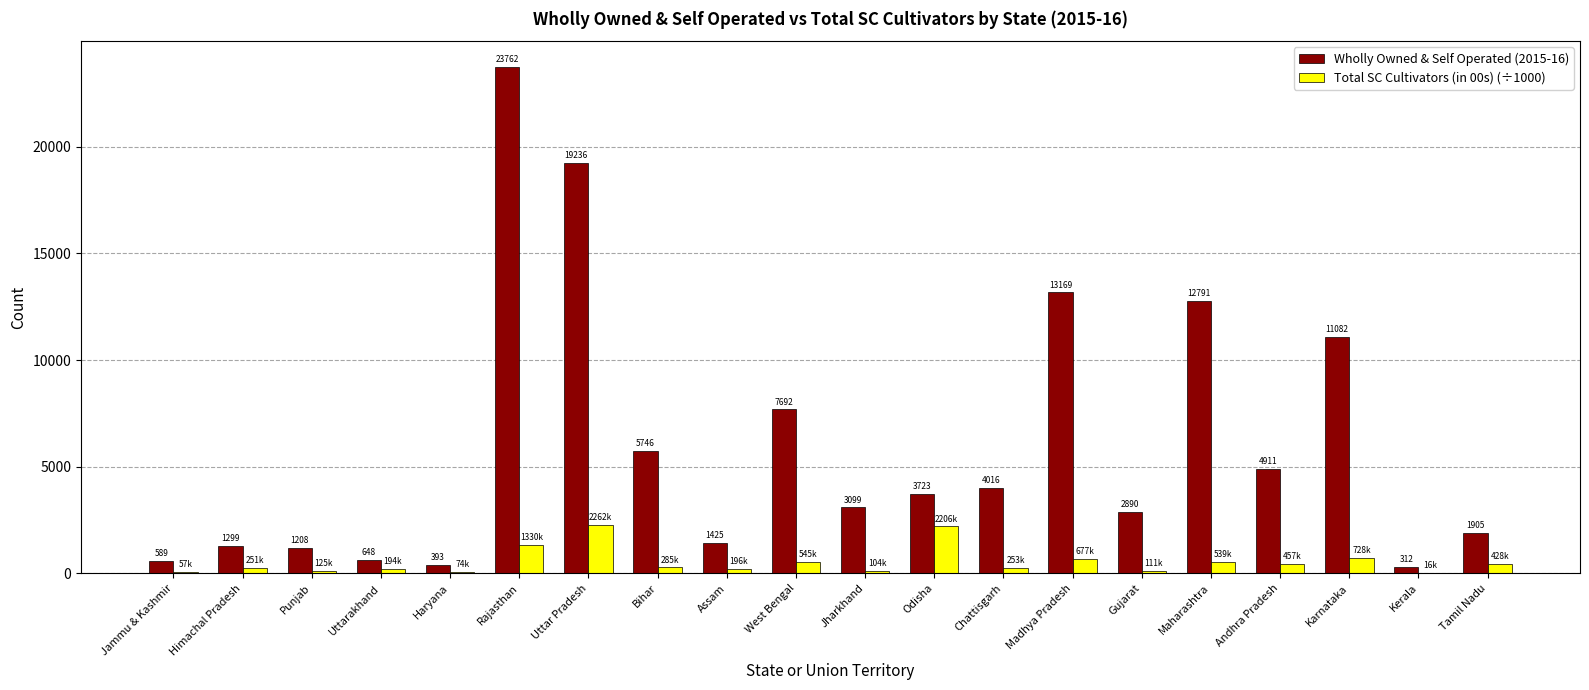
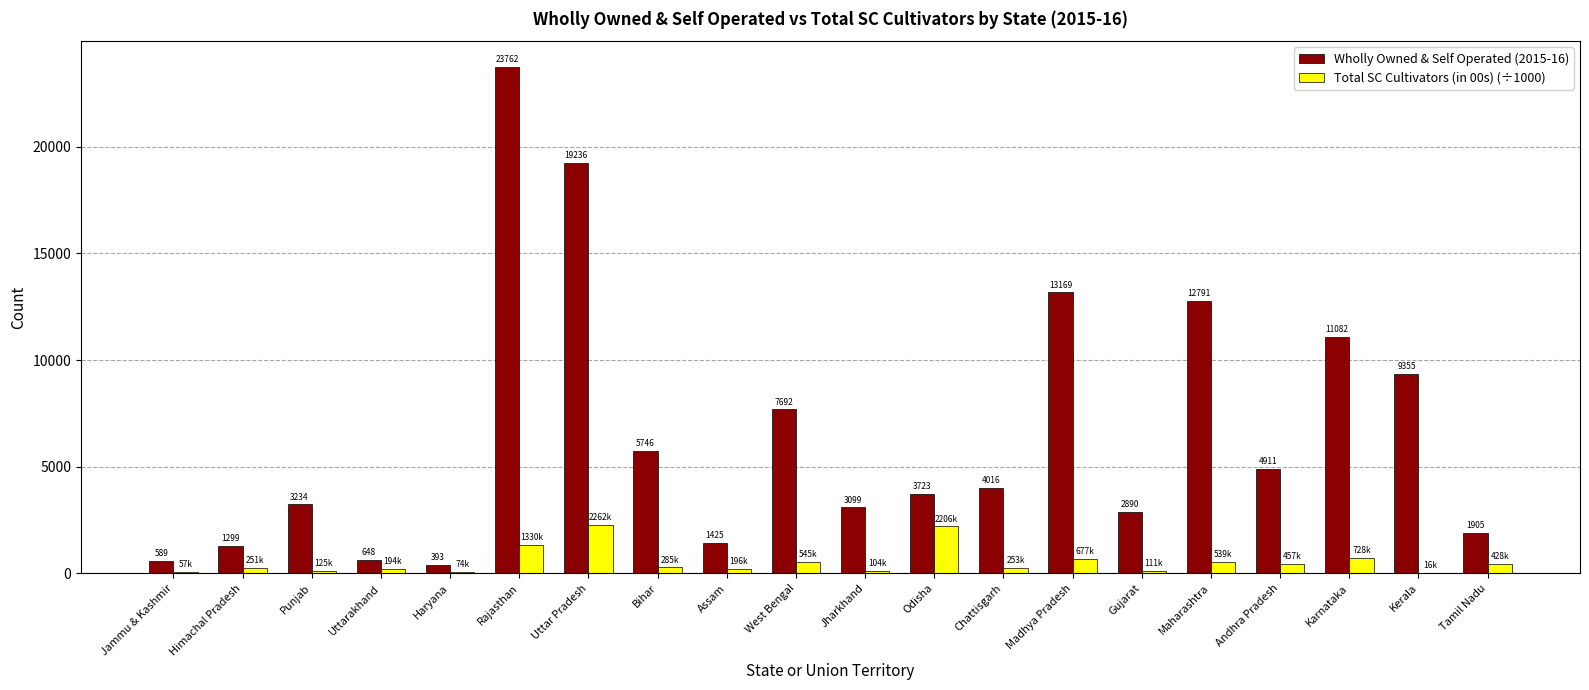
  {
    "Wholly Owned & Self Operated (2015-16)": {
      "Jammu & Kashmir": "589",
      "Himachal Pradesh": "1299",
-     "Punjab": "1208",
+     "Punjab": "3234",
      "Uttarakhand": "648",
      "Haryana": "393",
      "Rajasthan": "23762",
      "Uttar Pradesh": "19236",
      "Bihar": "5746",
      "Assam": "1425",
      "West Bengal": "7692",
      "Jharkhand": "3099",
      "Odisha": "3723",
      "Chattisgarh": "4016",
      "Madhya Pradesh": "13169",
      "Gujarat": "2890",
      "Maharashtra": "12791",
      "Andhra Pradesh": "4911",
      "Karnataka": "11082",
-     "Kerala": "312",
+     "Kerala": "9355",
      "Tamil Nadu": "1905"
    },
    "Total SC Cultivators (in 00s) (÷1000)": {
      "Rajasthan": "1330k",
      "Uttar Pradesh": "2262k",
      "West Bengal": "545k",
      "Odisha": "2206k",
      "Chattisgarh": "253k",
      "Maharashtra": "539k",
      "Karnataka": "728k",
      "Kerala": "16k"
    }
  }
